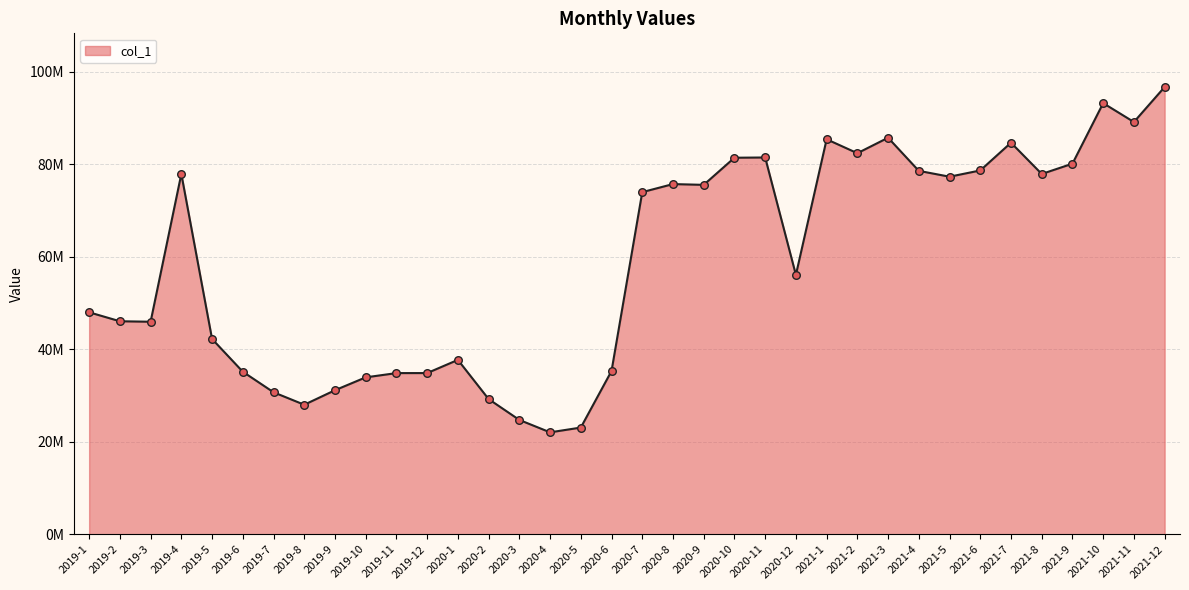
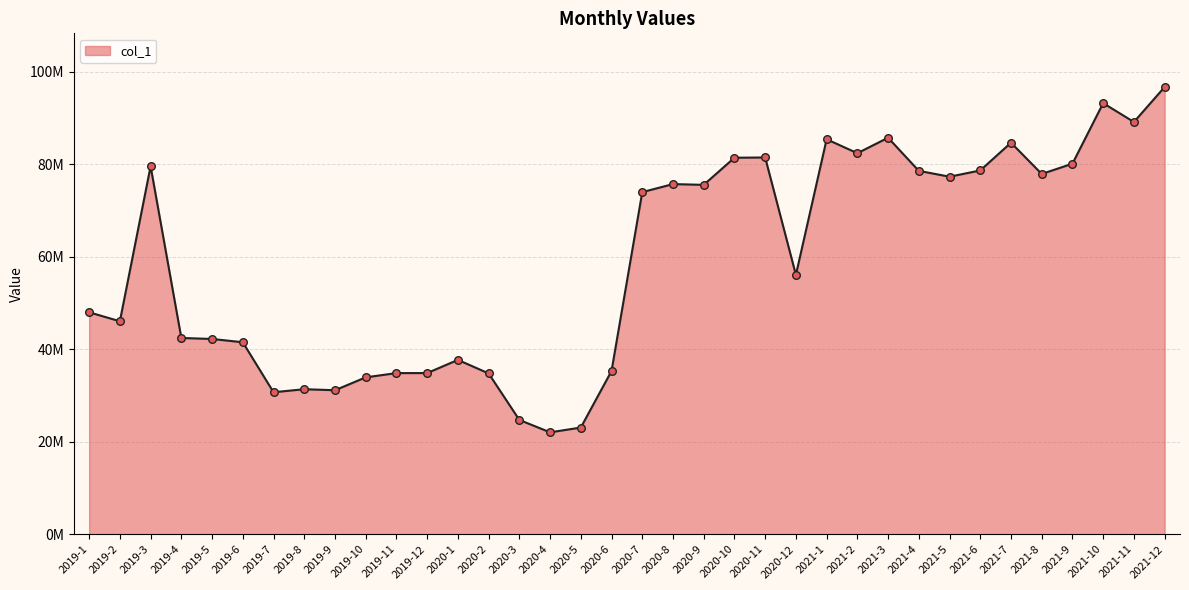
  {
    "2019-1": 48000000,
    "2019-2": 46000000,
-   "2019-3": 46000000,
-   "2019-4": 78000000,
+   "2019-3": 80000000,
+   "2019-4": 42000000,
    "2019-5": 42000000,
-   "2019-6": 35000000,
+   "2019-6": 42000000,
    "2019-7": 31000000,
-   "2019-8": 28000000,
+   "2019-8": 31000000,
    "2019-9": 31000000,
    "2019-10": 34000000,
    "2019-11": 35000000,
    "2019-12": 35000000,
    "2020-1": 38000000,
-   "2020-2": 29000000,
+   "2020-2": 35000000,
    "2020-3": 25000000,
    "2020-4": 22000000,
    "2020-5": 23000000,
    "2020-6": 35000000,
    "2020-7": 74000000,
    "2020-8": 76000000,
    "2020-9": 76000000,
    "2020-10": 81000000,
    "2020-11": 81000000,
    "2020-12": 56000000,
    "2021-1": 85000000,
    "2021-2": 82000000,
    "2021-3": 86000000,
    "2021-4": 79000000,
    "2021-5": 77000000,
    "2021-6": 79000000,
    "2021-7": 85000000,
    "2021-8": 78000000,
    "2021-9": 80000000,
    "2021-10": 93000000,
    "2021-11": 89000000,
    "2021-12": 97000000
  }
